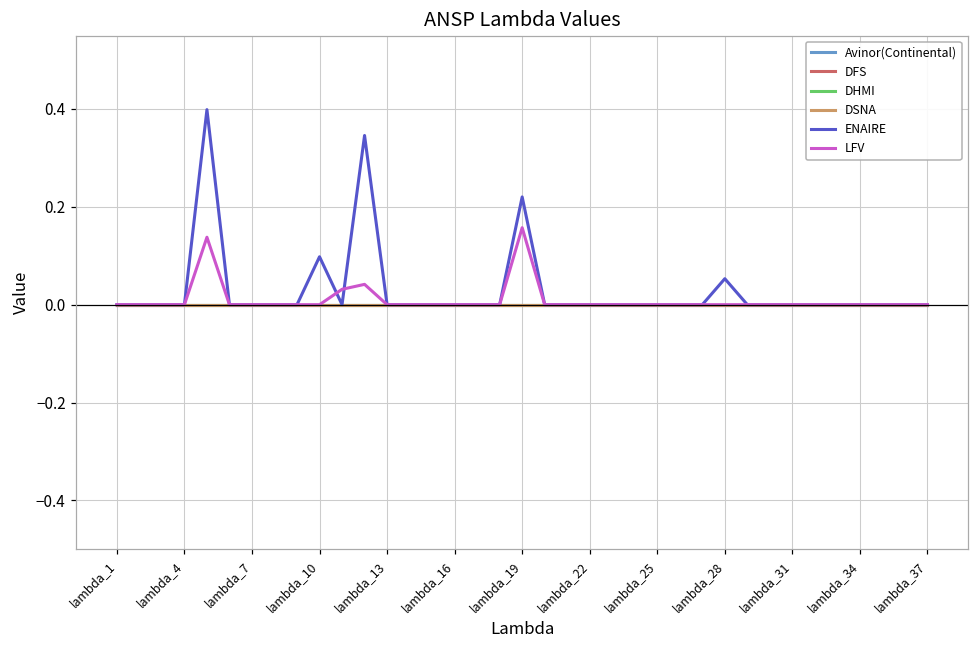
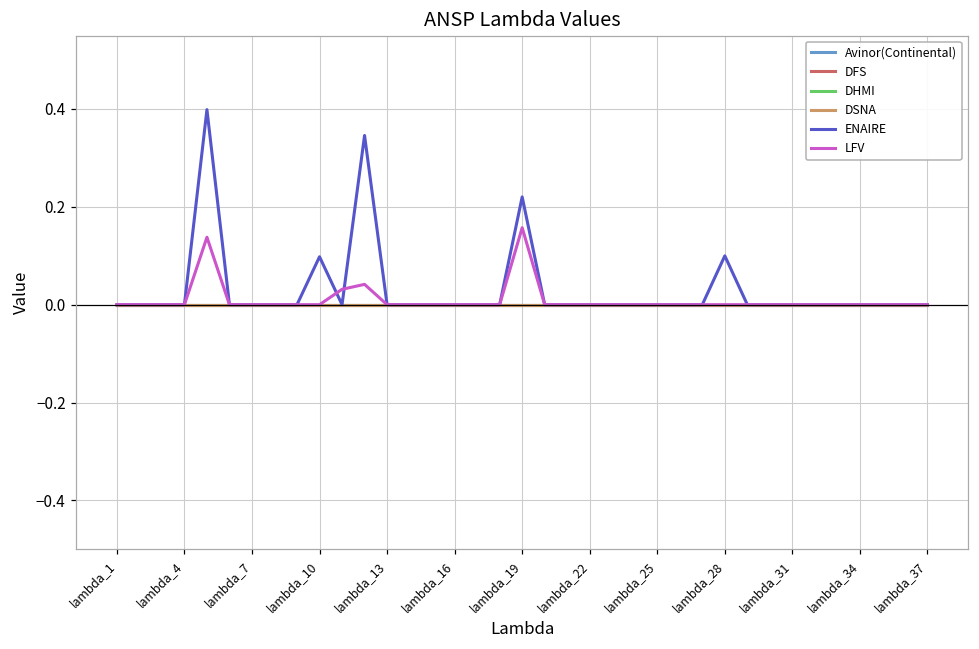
  {
    "DSNA": {
      "lambda_19": 0.00
    },
    "ENAIRE": {
      "lambda_10": 0.10,
      "lambda_19": 0.22,
-     "lambda_28": 0.05
+     "lambda_28": 0.10
    },
    "LFV": {
      "lambda_19": 0.16
    }
  }
